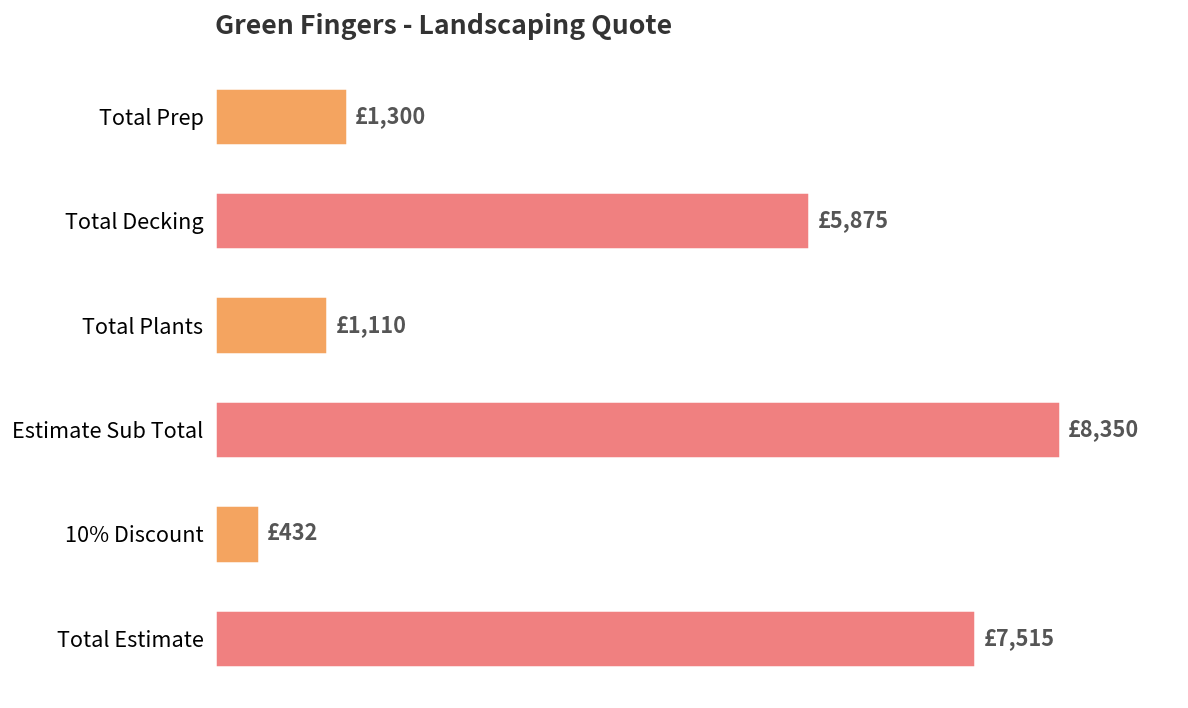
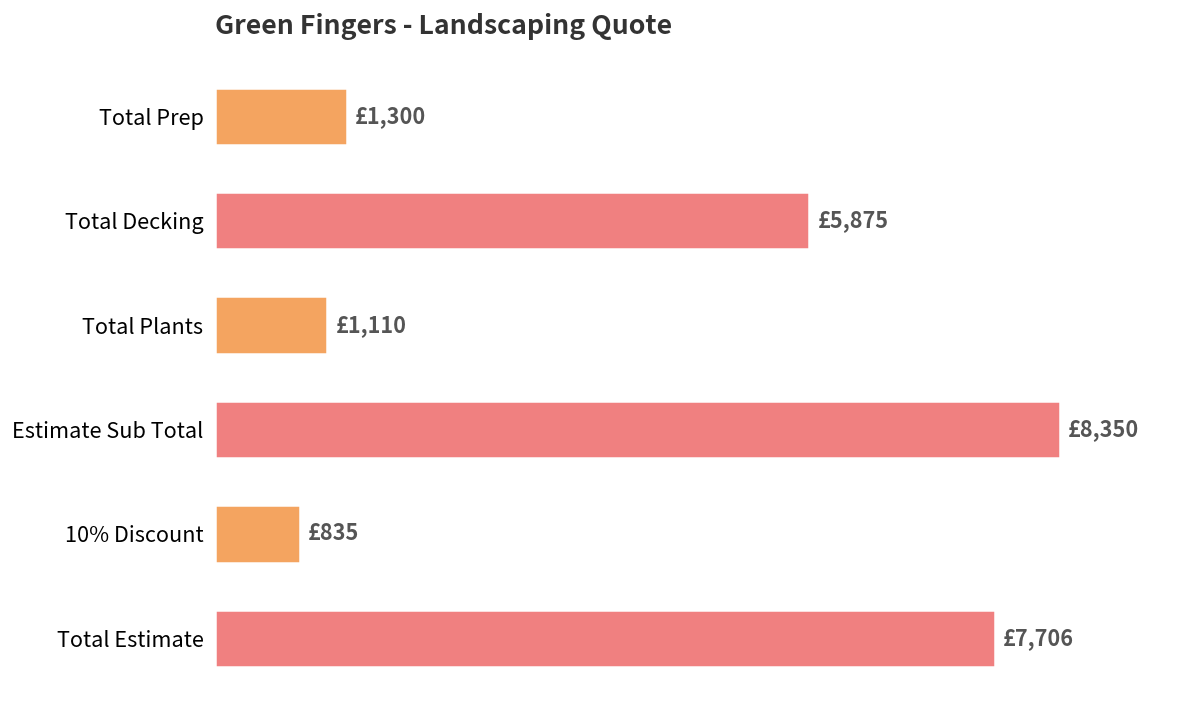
  {
    "Total Prep": "£1,300",
    "Total Decking": "£5,875",
    "Total Plants": "£1,110",
    "Estimate Sub Total": "£8,350",
-   "10% Discount": "£432",
-   "Total Estimate": "£7,515"
+   "10% Discount": "£835",
+   "Total Estimate": "£7,706"
  }
